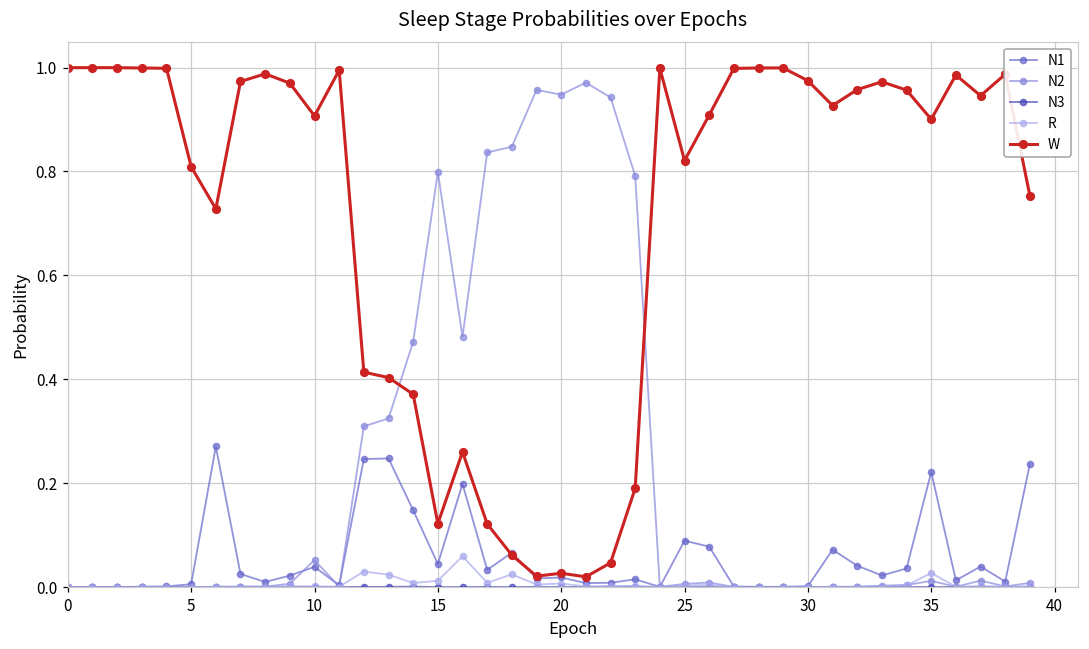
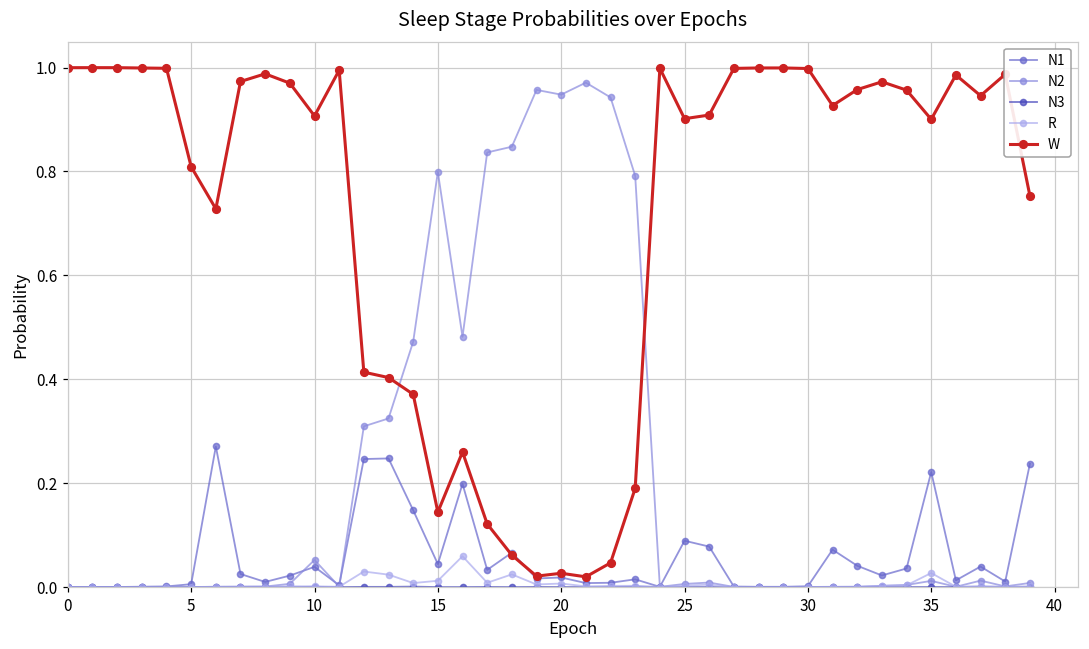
  {
    "W": {
      "0": 1.00,
      "5": 0.81,
      "10": 0.91,
-     "15": 0.12,
+     "15": 0.14,
      "20": 0.03,
-     "25": 0.82,
-     "30": 0.97,
+     "25": 0.90,
+     "30": 1.00,
      "35": 0.90
    }
  }
